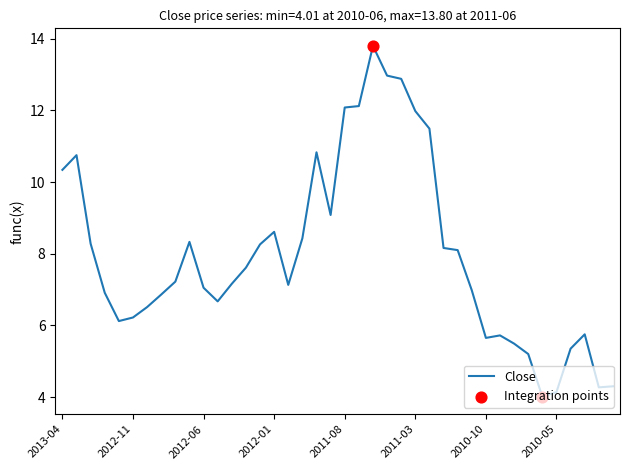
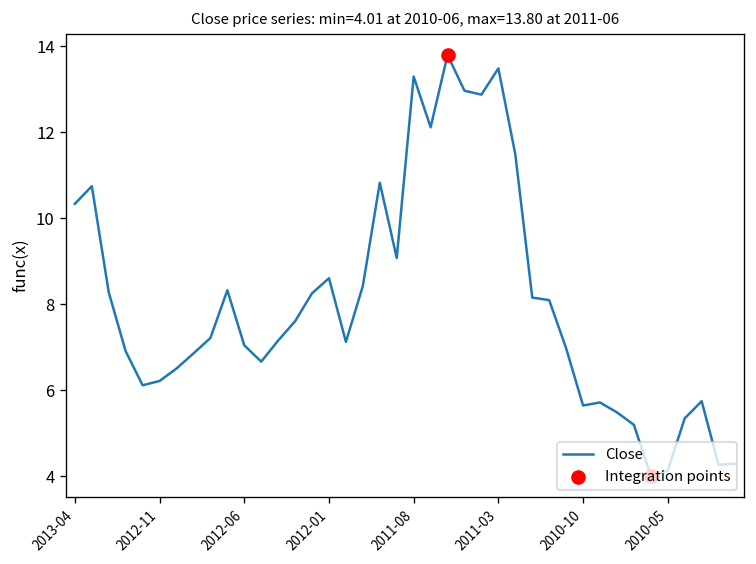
  {
    "Close": {
      "2013-04": 10.3,
      "2012-11": 6.2,
      "2012-06": 7.1,
      "2012-01": 8.6,
-     "2011-08": 12.1,
-     "2011-03": 12.0,
+     "2011-08": 13.3,
+     "2011-03": 13.5,
      "2010-10": 5.7
    }
  }
